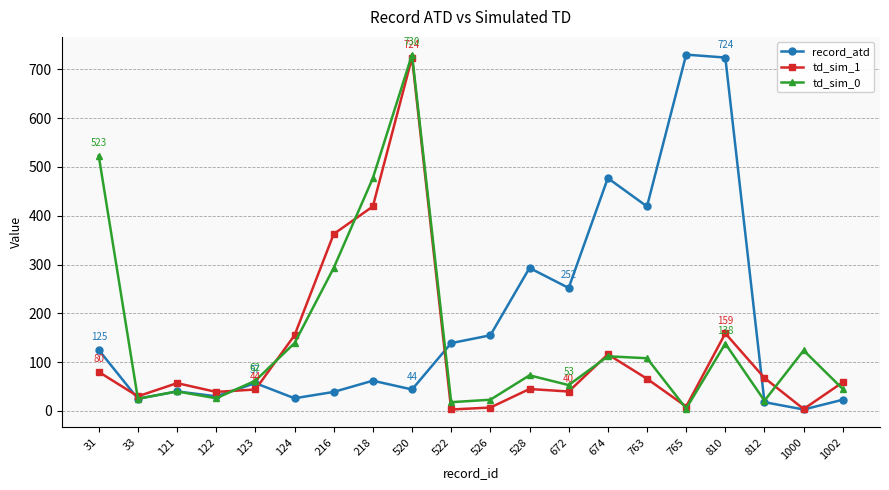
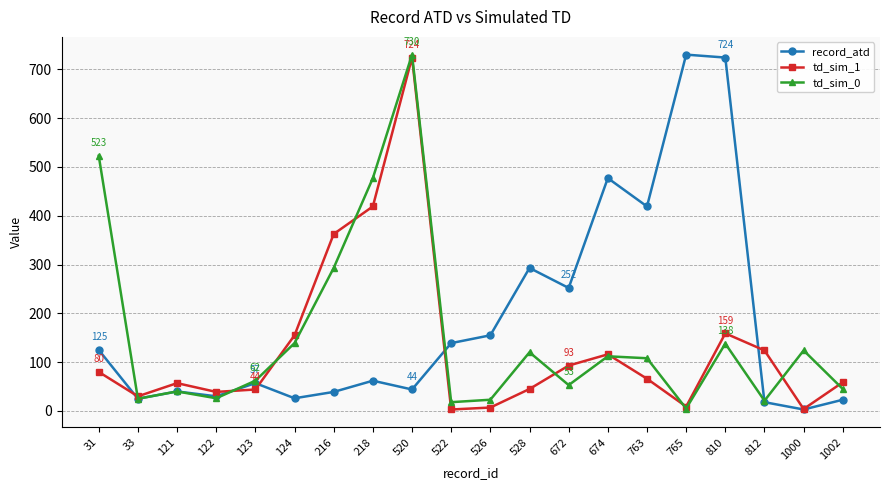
  {
    "record_atd": {
      "31": 125,
      "520": 44,
      "672": 252,
      "810": 724
    },
    "td_sim_1": {
      "31": 80,
-     "672": 40,
+     "672": 93,
      "810": 159,
-     "812": 70
+     "812": 120
    },
    "td_sim_0": {
      "124": 140,
      "216": 290,
      "218": 480,
      "522": 20,
      "526": 20,
-     "528": 70,
+     "528": 120,
      "763": 110,
      "1000": 120,
      "1002": 50
    }
  }
